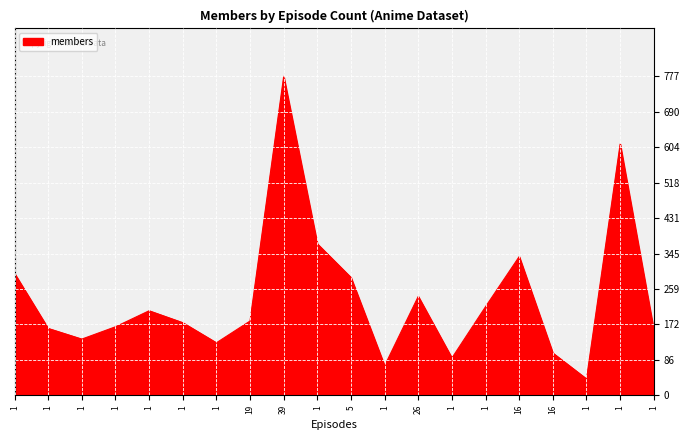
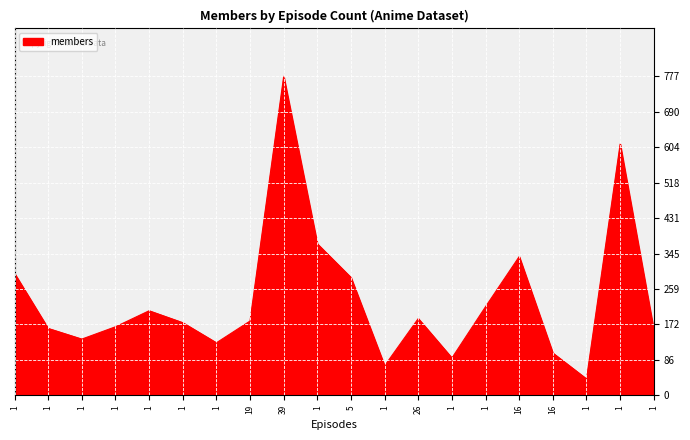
  {
    "19": 180,
    "39": 780,
    "5": 290,
-   "26": 240
+   "26": 190
  }
